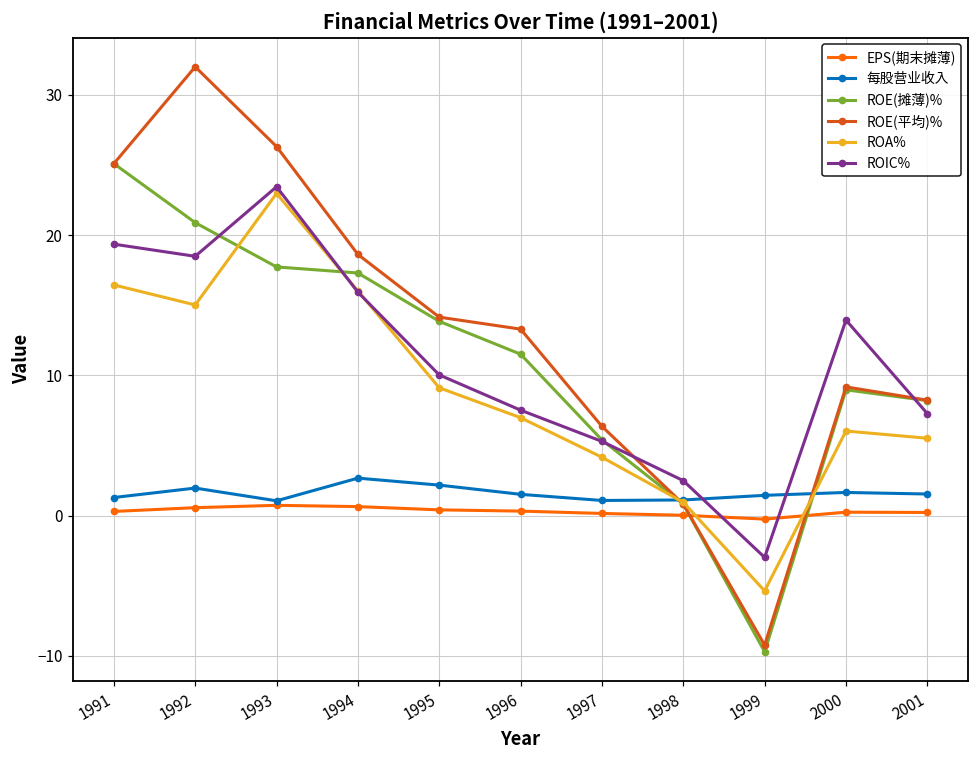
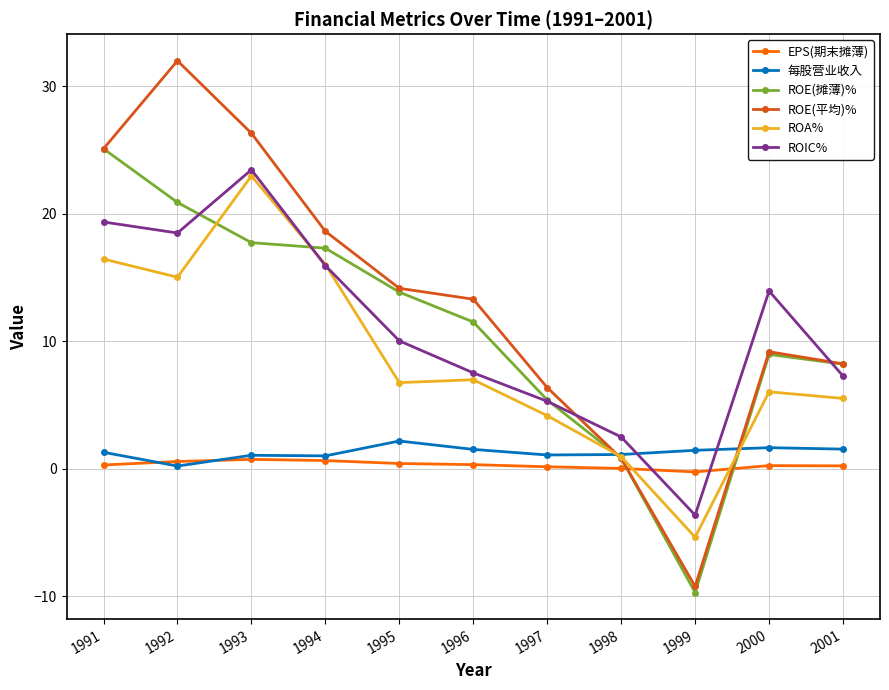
  {
    "每股营业收入": {
      "1991": 1.3,
-     "1992": 2.0,
+     "1992": 0.2,
      "1993": 1.1,
-     "1994": 2.7,
+     "1994": 1.0,
      "1995": 2.2,
      "1996": 1.5,
      "1997": 1.1,
      "1999": 1.4,
      "2000": 1.6,
      "2001": 1.5
    },
    "ROE(摊薄)%": {
      "1992": 20.9,
      "1993": 17.7,
      "1994": 17.3,
      "1995": 13.8,
      "1996": 11.5,
      "1999": -9.7,
      "2000": 9.0
    },
    "ROA%": {
      "1991": 16.4,
      "1992": 15.0,
      "1993": 23.0,
-     "1995": 9.1,
+     "1995": 6.8,
      "1996": 7.0,
      "1997": 4.2,
      "1999": -5.4,
      "2000": 6.0,
      "2001": 5.5
    },
    "ROIC%": {
      "1991": 19.3,
      "1992": 18.5,
      "1993": 23.4,
      "1995": 10.0,
      "1996": 7.5,
      "1998": 2.5,
-     "1999": -3.0,
+     "1999": -3.6,
      "2000": 13.9,
      "2001": 7.3
    }
  }
